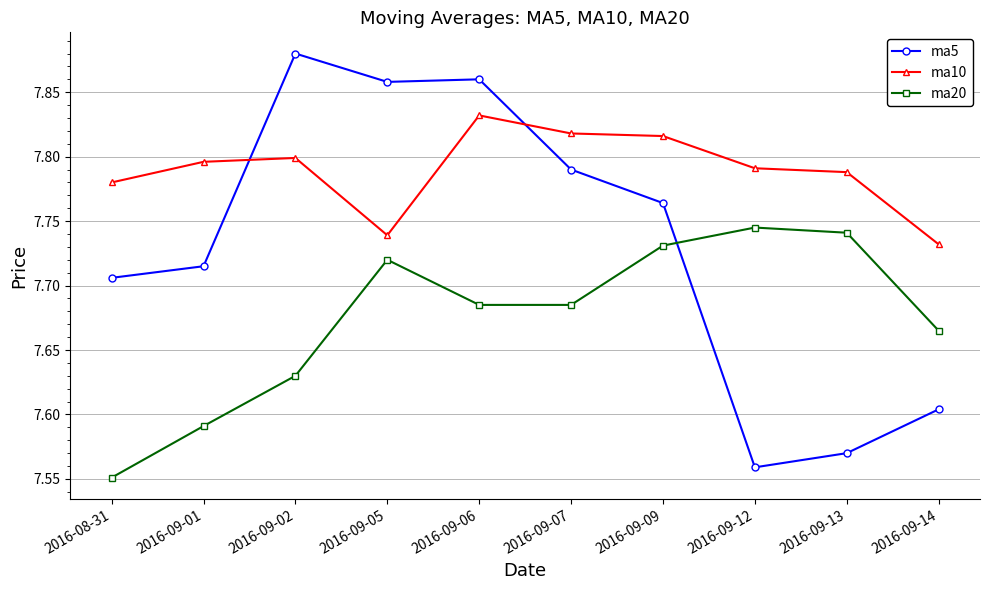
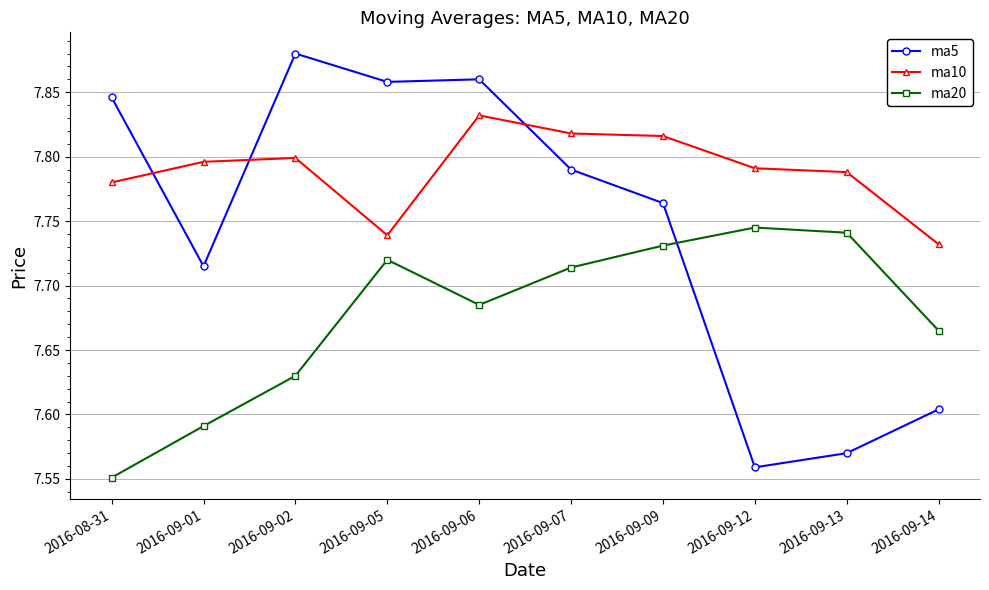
  {
    "ma5": {
-     "2016-08-31": 7.706,
+     "2016-08-31": 7.846,
      "2016-09-01": 7.715,
      "2016-09-02": 7.880,
      "2016-09-05": 7.858,
      "2016-09-06": 7.860,
      "2016-09-07": 7.790,
      "2016-09-09": 7.764,
      "2016-09-12": 7.559,
      "2016-09-13": 7.570,
      "2016-09-14": 7.604
    },
    "ma10": {
      "2016-08-31": 7.780,
      "2016-09-01": 7.796,
      "2016-09-02": 7.799,
      "2016-09-05": 7.739,
      "2016-09-06": 7.832,
      "2016-09-07": 7.818,
      "2016-09-09": 7.816,
      "2016-09-12": 7.791,
      "2016-09-13": 7.788,
      "2016-09-14": 7.732
    },
    "ma20": {
      "2016-08-31": 7.551,
      "2016-09-01": 7.591,
      "2016-09-02": 7.630,
      "2016-09-05": 7.720,
      "2016-09-06": 7.685,
-     "2016-09-07": 7.685,
+     "2016-09-07": 7.714,
      "2016-09-09": 7.731,
      "2016-09-12": 7.745,
      "2016-09-13": 7.741,
      "2016-09-14": 7.665
    }
  }
